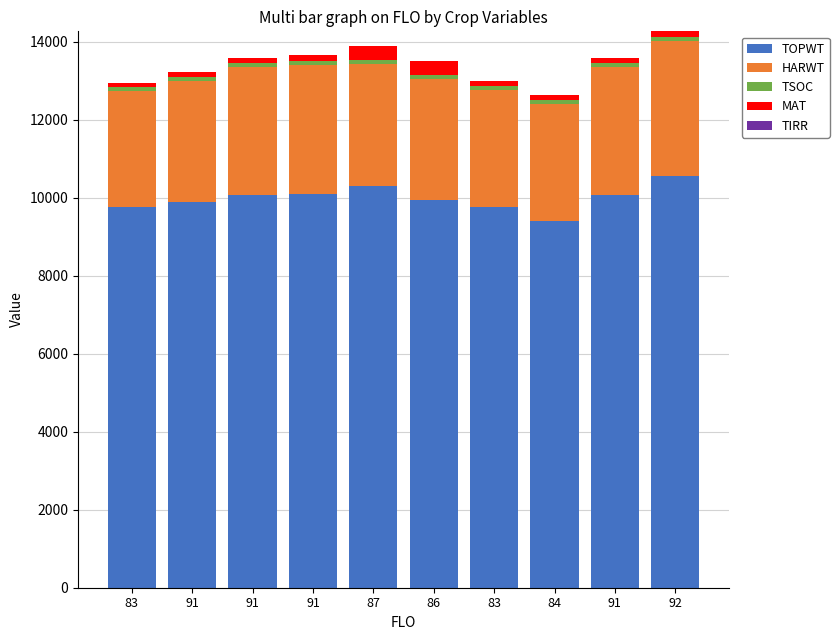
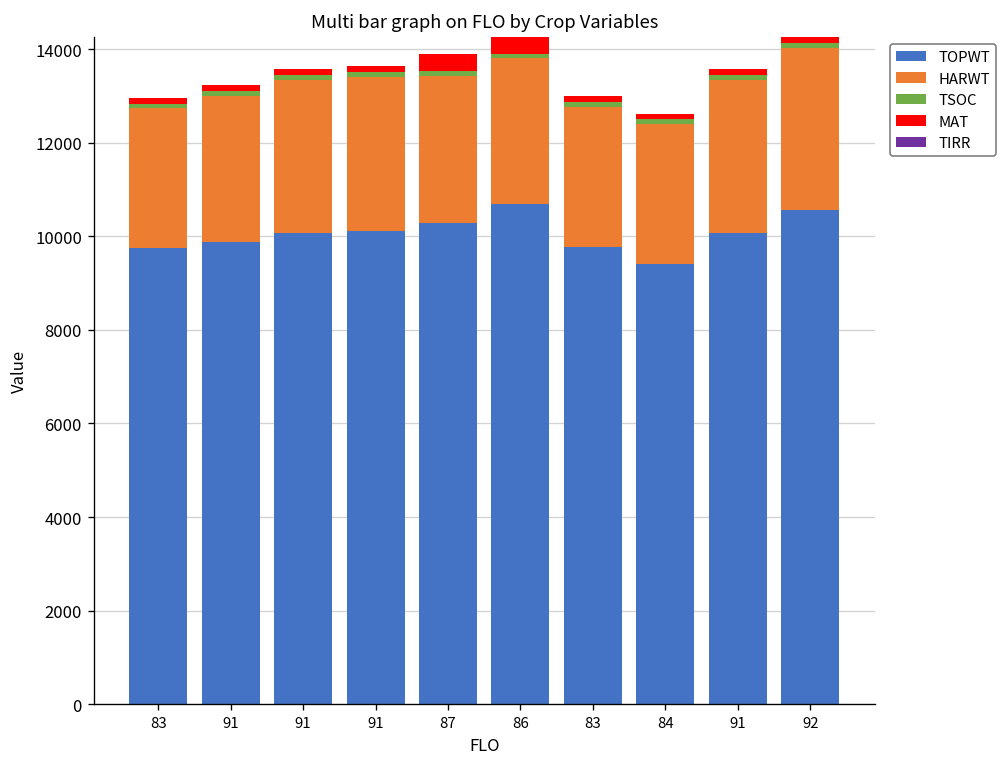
  {
    "TOPWT": {
      "87": 10300,
-     "86": 9900,
+     "86": 10700,
      "84": 9400,
      "92": 10600
    },
    "HARWT": {
      "87": 3100,
      "86": 3100,
      "84": 3000,
      "92": 3500
    },
    "TSOC": {
      "87": 100,
      "86": 100,
      "84": 100,
      "92": 100
    }
  }
